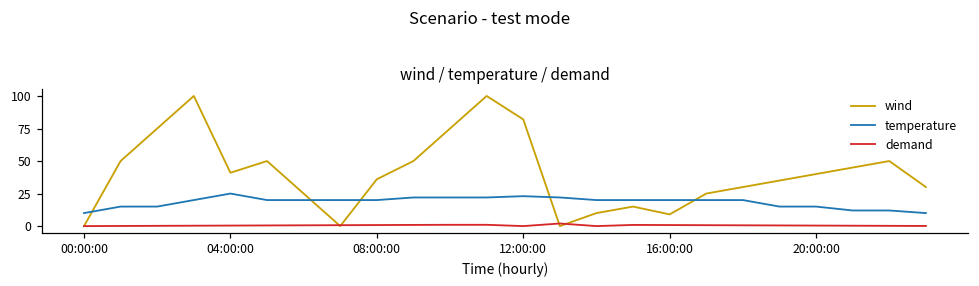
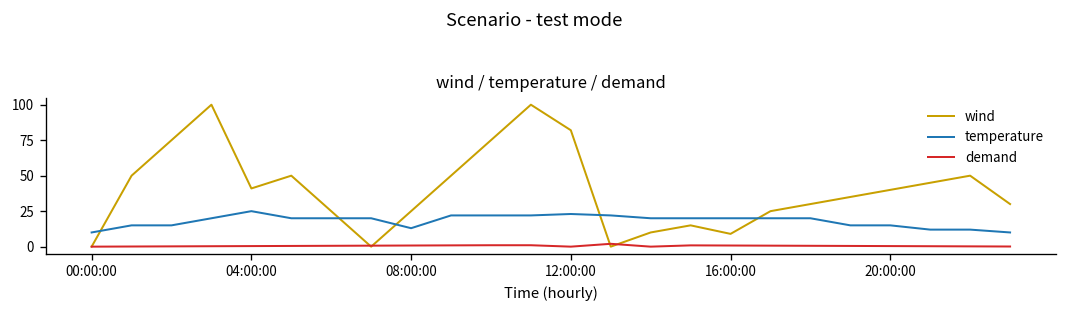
  {
    "wind": {
      "04:00:00": 41,
-     "08:00:00": 36,
+     "08:00:00": 25,
      "12:00:00": 82,
      "16:00:00": 9,
      "20:00:00": 40
    },
    "temperature": {
      "00:00:00": 10,
      "04:00:00": 25,
-     "08:00:00": 20,
+     "08:00:00": 13,
      "12:00:00": 23,
      "16:00:00": 20,
      "20:00:00": 15
    },
    "demand": {
      "04:00:00": 0,
      "08:00:00": 1,
      "12:00:00": 0,
      "16:00:00": 1,
      "20:00:00": 0
    }
  }
